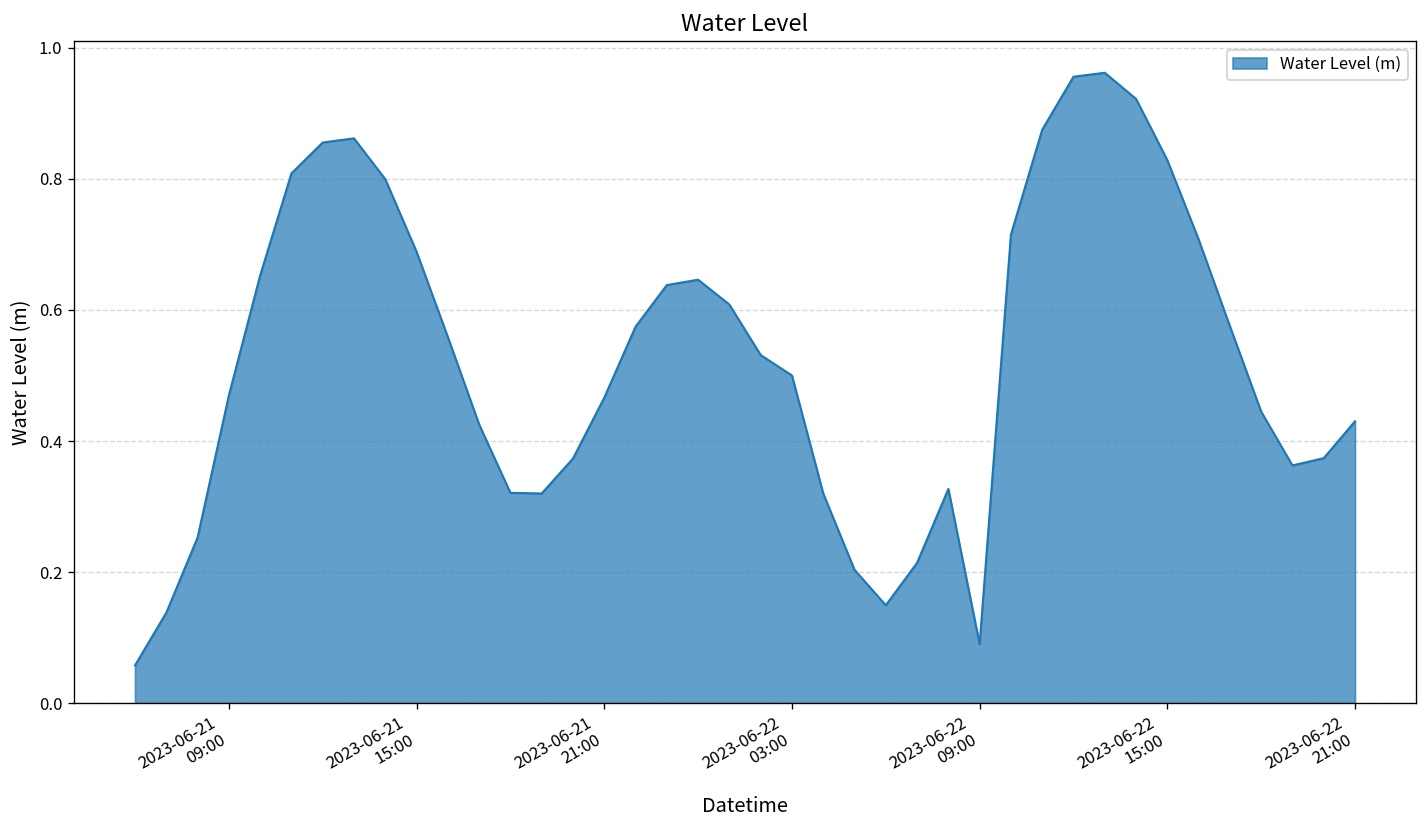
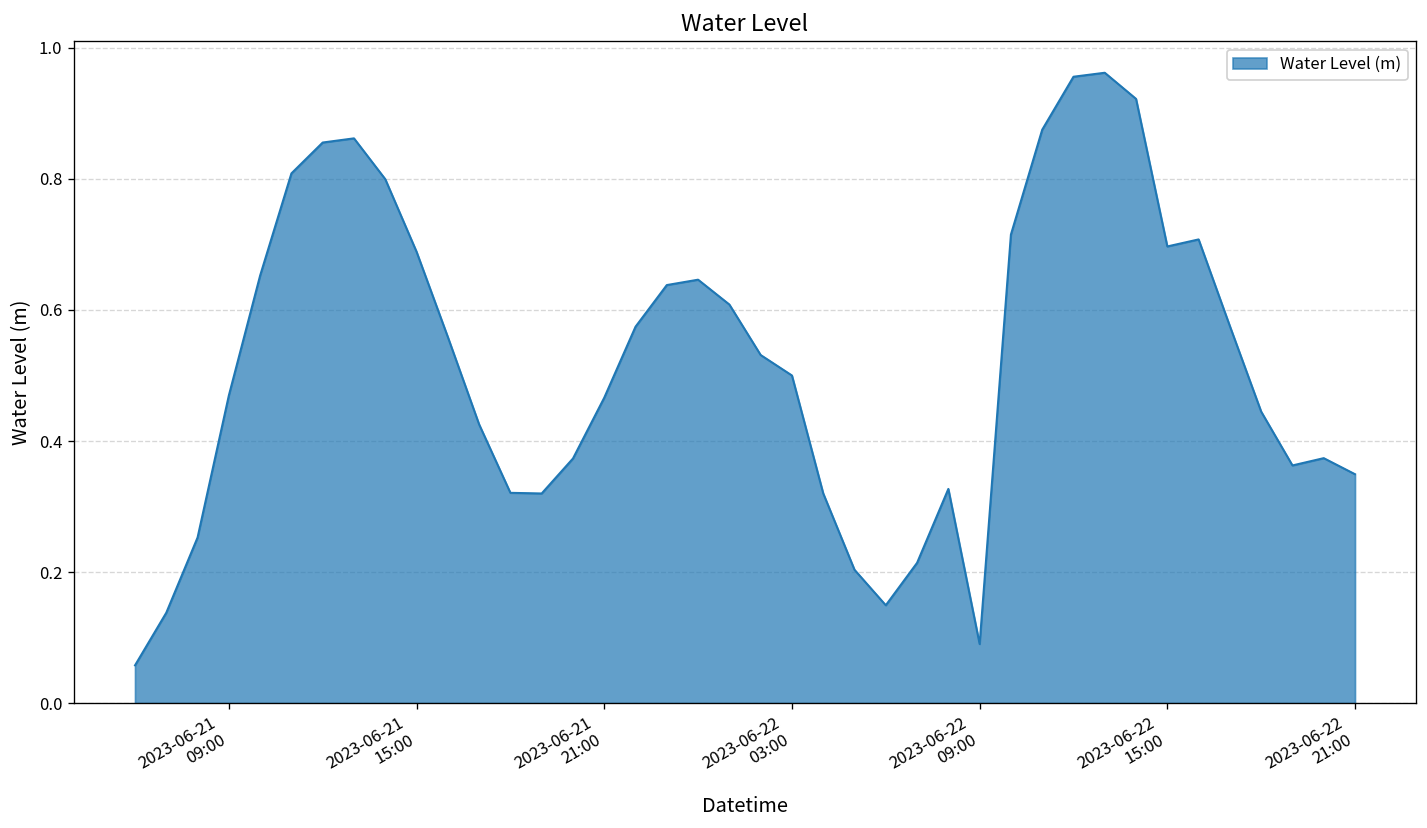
  {
    "2023-06-21 09:00": 0.47,
    "2023-06-21 15:00": 0.69,
    "2023-06-21 21:00": 0.47,
    "2023-06-22 03:00": 0.50,
    "2023-06-22 09:00": 0.09,
-   "2023-06-22 15:00": 0.83,
-   "2023-06-22 21:00": 0.43
+   "2023-06-22 15:00": 0.70,
+   "2023-06-22 21:00": 0.35
  }
